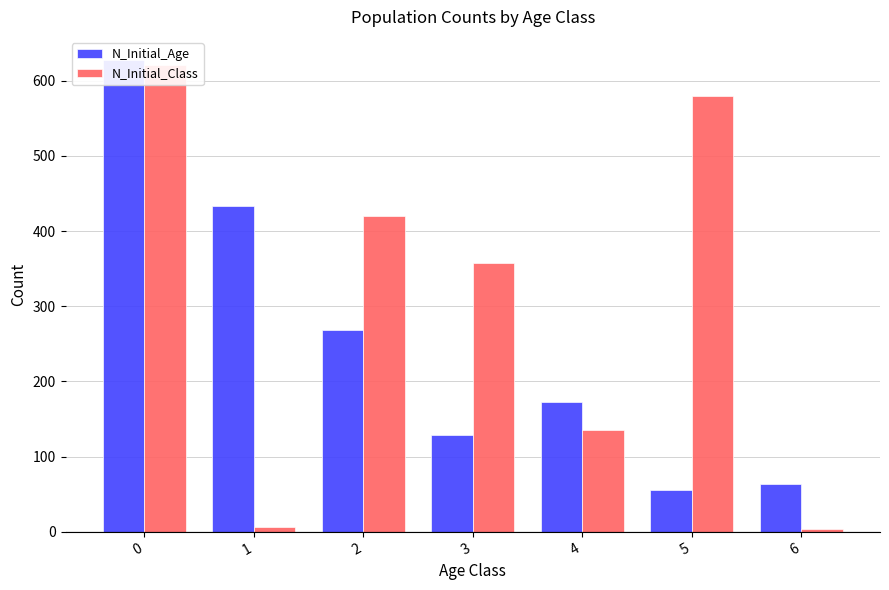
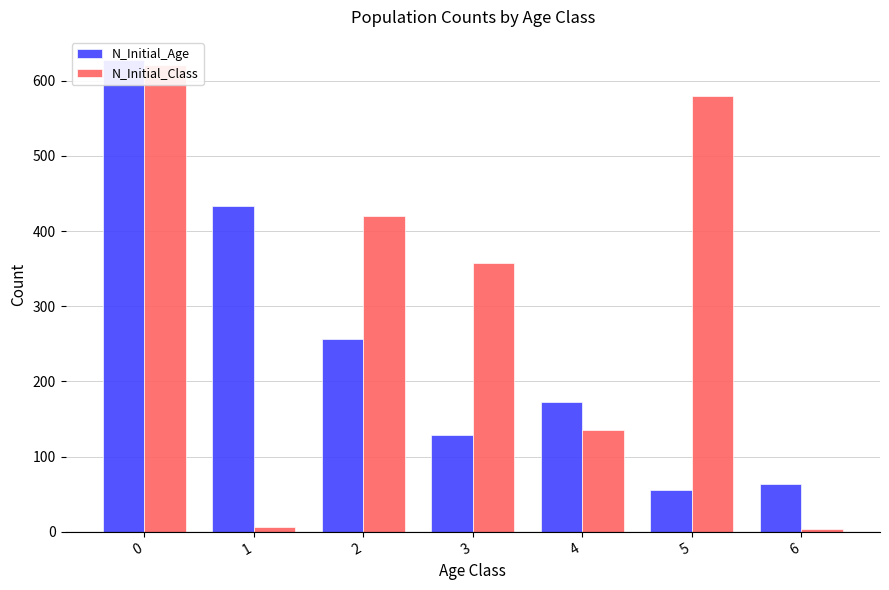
  {
    "N_Initial_Age": {
      "1": 430,
-     "2": 270,
+     "2": 260,
      "3": 130,
      "4": 170,
      "5": 60,
      "6": 60
    },
    "N_Initial_Class": {
      "1": 10,
      "2": 420,
      "3": 360,
      "4": 140,
      "5": 580
    }
  }
